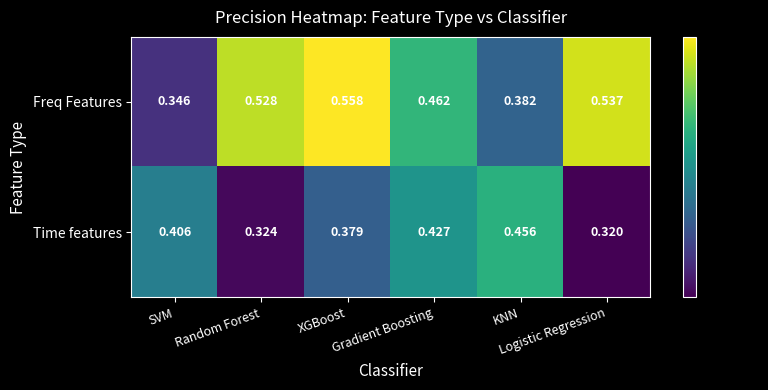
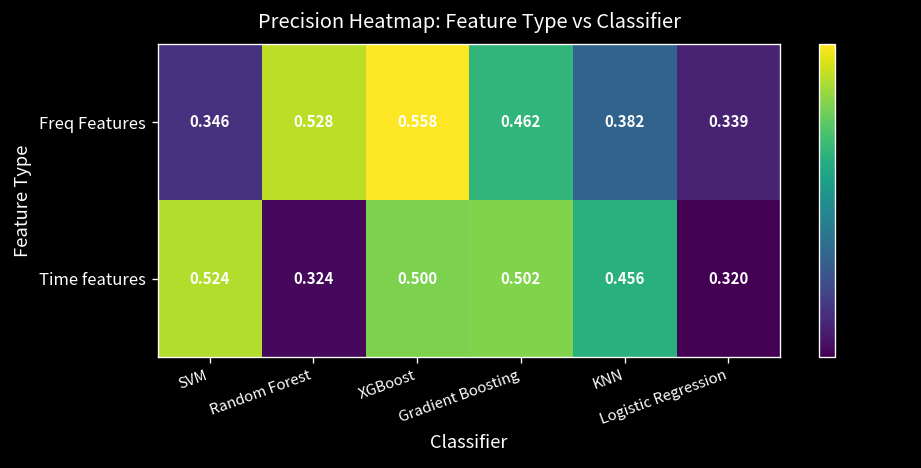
  {
    "Freq Features": {
      "SVM": 0.346,
      "Random Forest": 0.528,
      "XGBoost": 0.558,
      "Gradient Boosting": 0.462,
      "KNN": 0.382,
-     "Logistic Regression": 0.537
+     "Logistic Regression": 0.339
    },
    "Time features": {
-     "SVM": 0.406,
+     "SVM": 0.524,
      "Random Forest": 0.324,
-     "XGBoost": 0.379,
-     "Gradient Boosting": 0.427,
+     "XGBoost": 0.500,
+     "Gradient Boosting": 0.502,
      "KNN": 0.456,
      "Logistic Regression": 0.320
    }
  }
